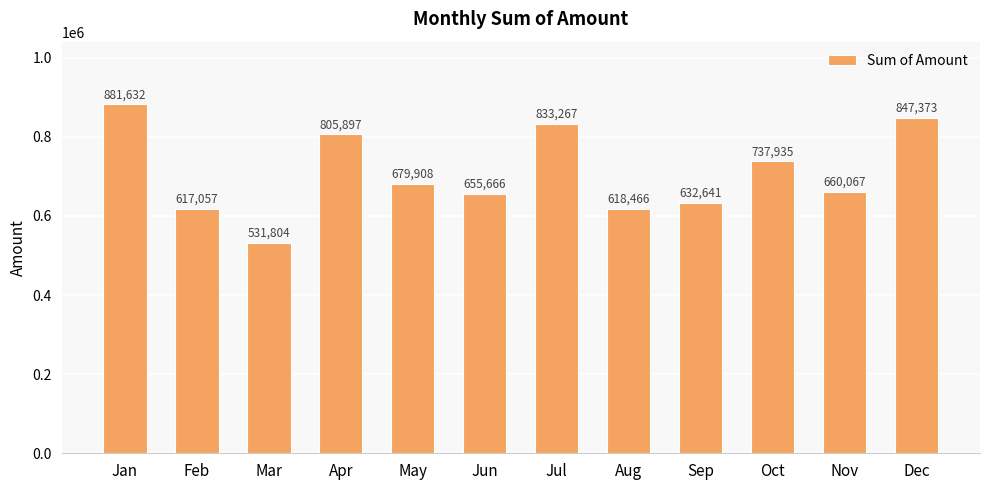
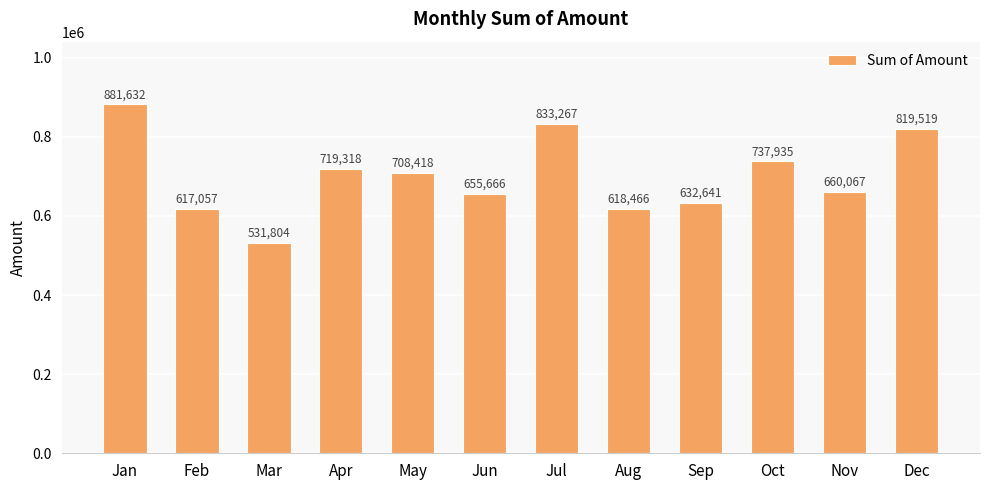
  {
    "Jan": "881,632",
    "Feb": "617,057",
    "Mar": "531,804",
-   "Apr": "805,897",
-   "May": "679,908",
+   "Apr": "719,318",
+   "May": "708,418",
    "Jun": "655,666",
    "Jul": "833,267",
    "Aug": "618,466",
    "Sep": "632,641",
    "Oct": "737,935",
    "Nov": "660,067",
-   "Dec": "847,373"
+   "Dec": "819,519"
  }
